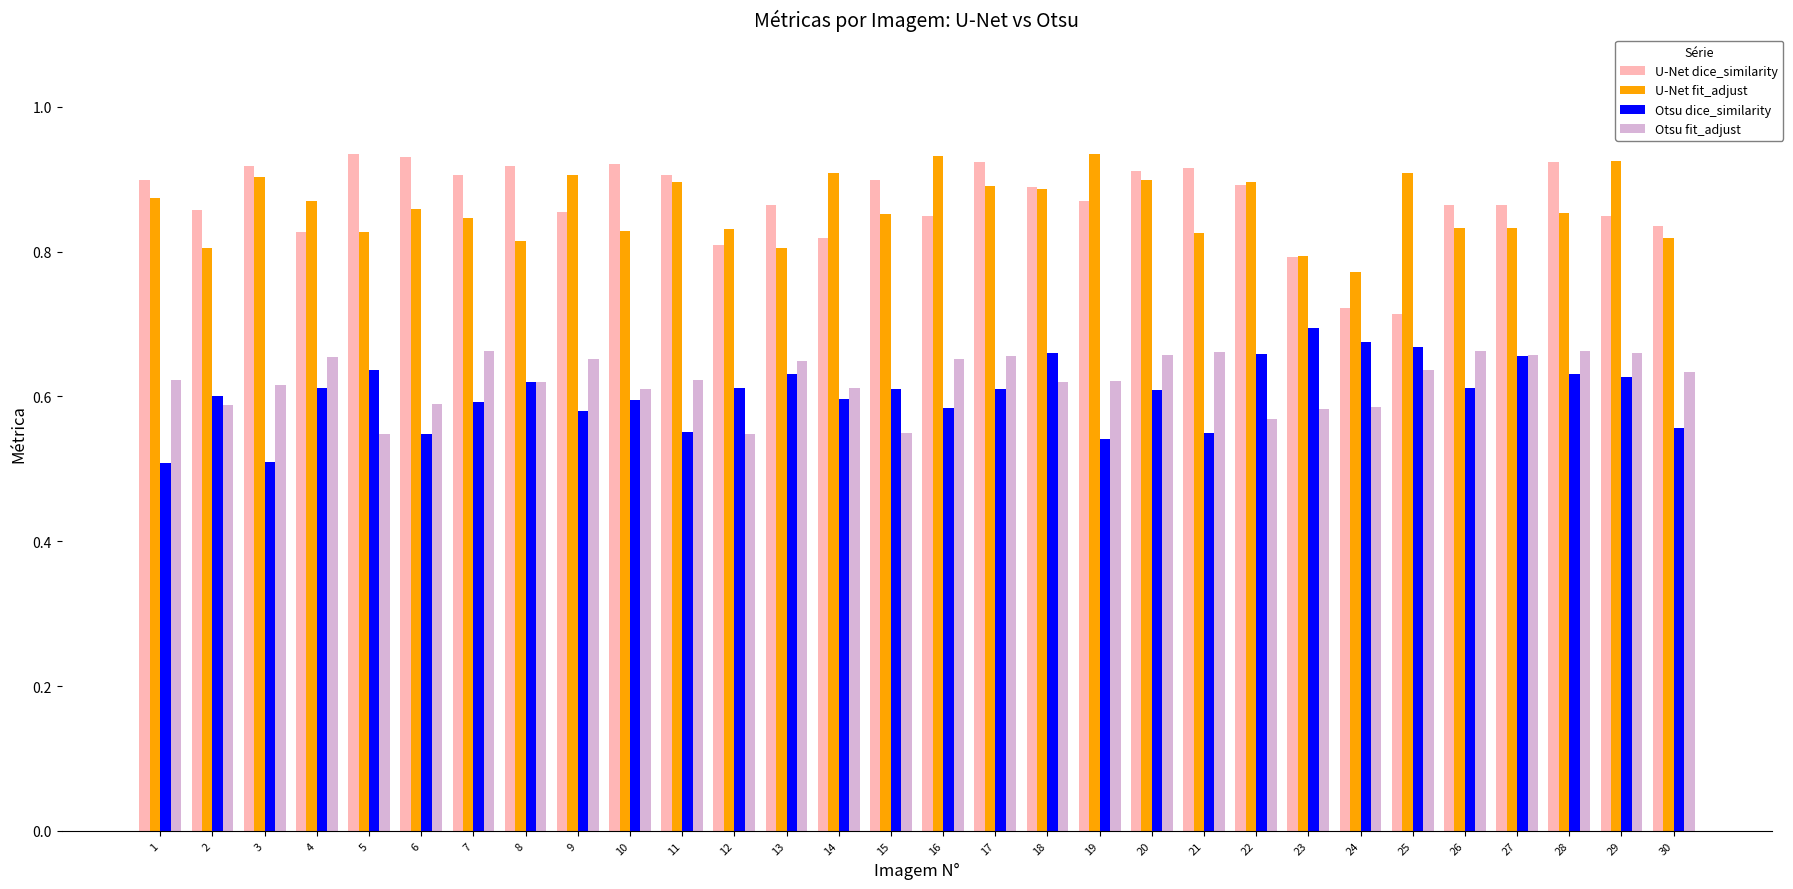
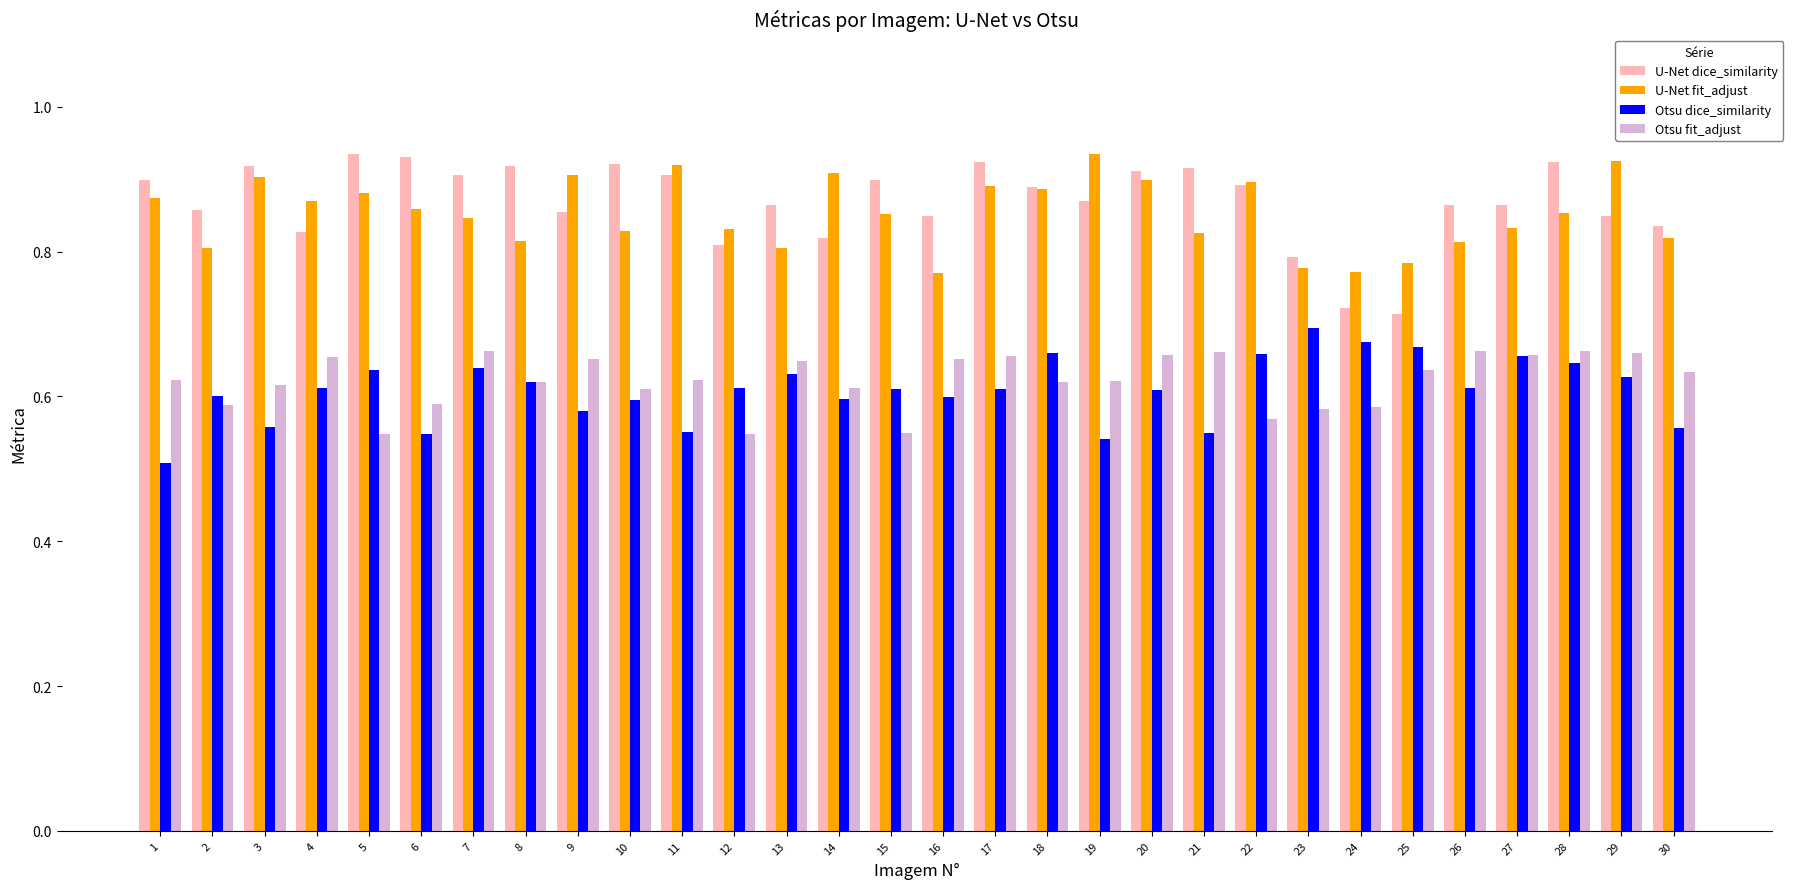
  {
    "U-Net fit_adjust": {
      "1": 0.87,
      "2": 0.81,
      "3": 0.90,
      "4": 0.87,
-     "5": 0.83,
+     "5": 0.88,
      "6": 0.86,
      "7": 0.85,
      "8": 0.82,
      "9": 0.91,
      "10": 0.83,
-     "11": 0.90,
+     "11": 0.92,
      "12": 0.83,
      "13": 0.81,
      "14": 0.91,
      "15": 0.85,
-     "16": 0.93,
+     "16": 0.77,
      "17": 0.89,
      "18": 0.89,
      "19": 0.94,
      "20": 0.90,
      "21": 0.83,
      "22": 0.90,
-     "23": 0.79,
+     "23": 0.78,
      "24": 0.77,
-     "25": 0.91,
-     "26": 0.83,
+     "25": 0.78,
+     "26": 0.81,
      "27": 0.83,
      "28": 0.85,
      "29": 0.93,
      "30": 0.82
    },
    "Otsu dice_similarity": {
      "1": 0.51,
      "2": 0.60,
-     "3": 0.51,
+     "3": 0.56,
      "4": 0.61,
      "5": 0.64,
      "6": 0.55,
-     "7": 0.59,
+     "7": 0.64,
      "8": 0.62,
      "9": 0.58,
      "10": 0.60,
      "11": 0.55,
      "12": 0.61,
      "13": 0.63,
      "14": 0.60,
      "15": 0.61,
-     "16": 0.58,
+     "16": 0.60,
      "17": 0.61,
      "18": 0.66,
      "19": 0.54,
      "20": 0.61,
      "21": 0.55,
      "22": 0.66,
      "23": 0.69,
      "24": 0.67,
      "25": 0.67,
      "26": 0.61,
      "27": 0.66,
-     "28": 0.63,
+     "28": 0.65,
      "29": 0.63,
      "30": 0.56
    }
  }
